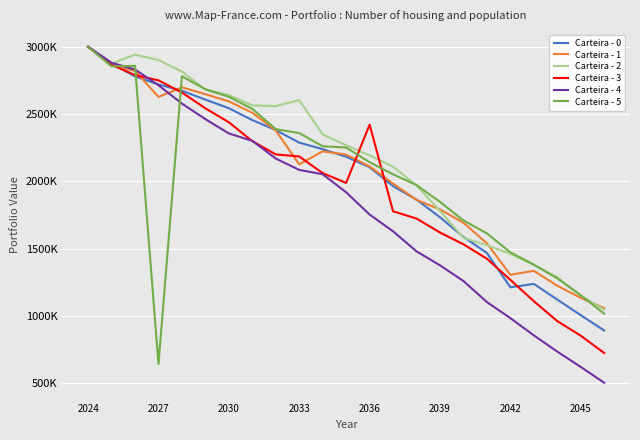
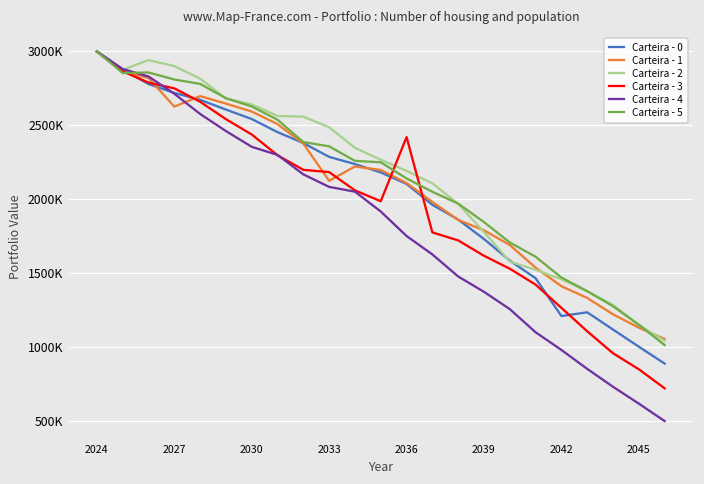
  {
    "Carteira - 0": {
      "2030": 2540000,
      "2033": 2290000,
      "2039": 1730000,
      "2042": 1210000,
      "2045": 1010000
    },
    "Carteira - 1": {
      "2027": 2630000,
      "2030": 2590000,
      "2033": 2130000,
-     "2042": 1310000
+     "2042": 1410000
    },
    "Carteira - 2": {
      "2027": 2900000,
-     "2033": 2600000,
+     "2033": 2490000,
      "2036": 2190000
    },
    "Carteira - 3": {
      "2027": 2750000,
      "2030": 2440000,
      "2033": 2180000,
      "2036": 2420000,
      "2039": 1620000,
      "2042": 1270000,
      "2045": 850000
    },
    "Carteira - 4": {
      "2030": 2360000,
      "2033": 2080000,
      "2036": 1750000,
      "2039": 1380000,
      "2042": 980000,
      "2045": 620000
    },
    "Carteira - 5": {
-     "2027": 640000,
+     "2027": 2810000,
      "2033": 2360000,
      "2036": 2140000,
      "2039": 1850000
    }
  }
